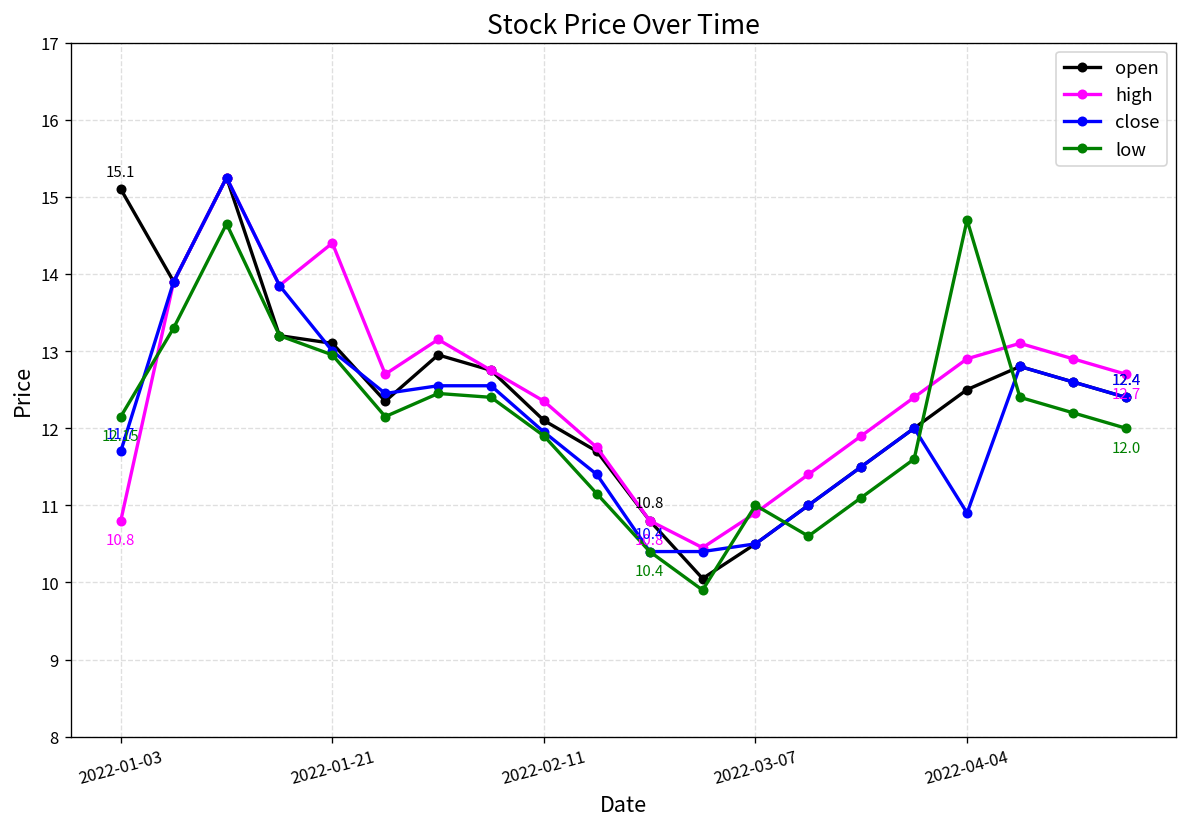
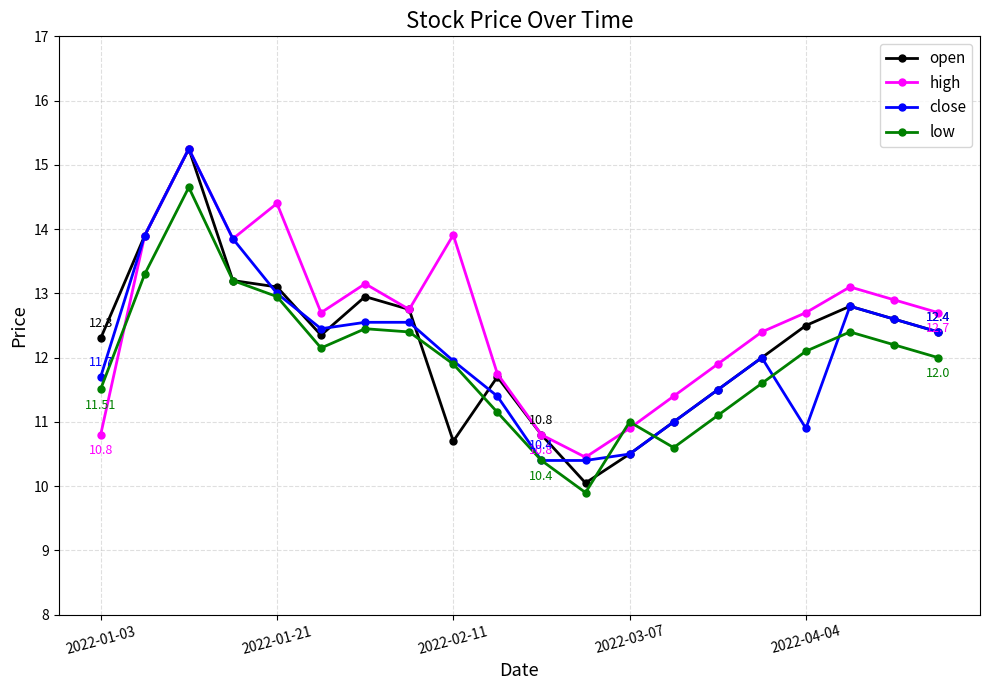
  {
    "open": {
-     "2022-01-03": 15.1,
-     "2022-02-11": 12.1
+     "2022-01-03": 12.3,
+     "2022-02-11": 10.7
    },
    "high": {
      "2022-01-21": 14.4,
-     "2022-02-11": 12.4,
+     "2022-02-11": 13.9,
      "2022-03-07": 10.9,
-     "2022-04-04": 12.9
+     "2022-04-04": 12.7
    },
    "close": {
      "2022-01-03": 11.7
    },
    "low": {
-     "2022-01-03": 12.15,
-     "2022-04-04": 14.7
+     "2022-01-03": 11.51,
+     "2022-04-04": 12.1
    }
  }
